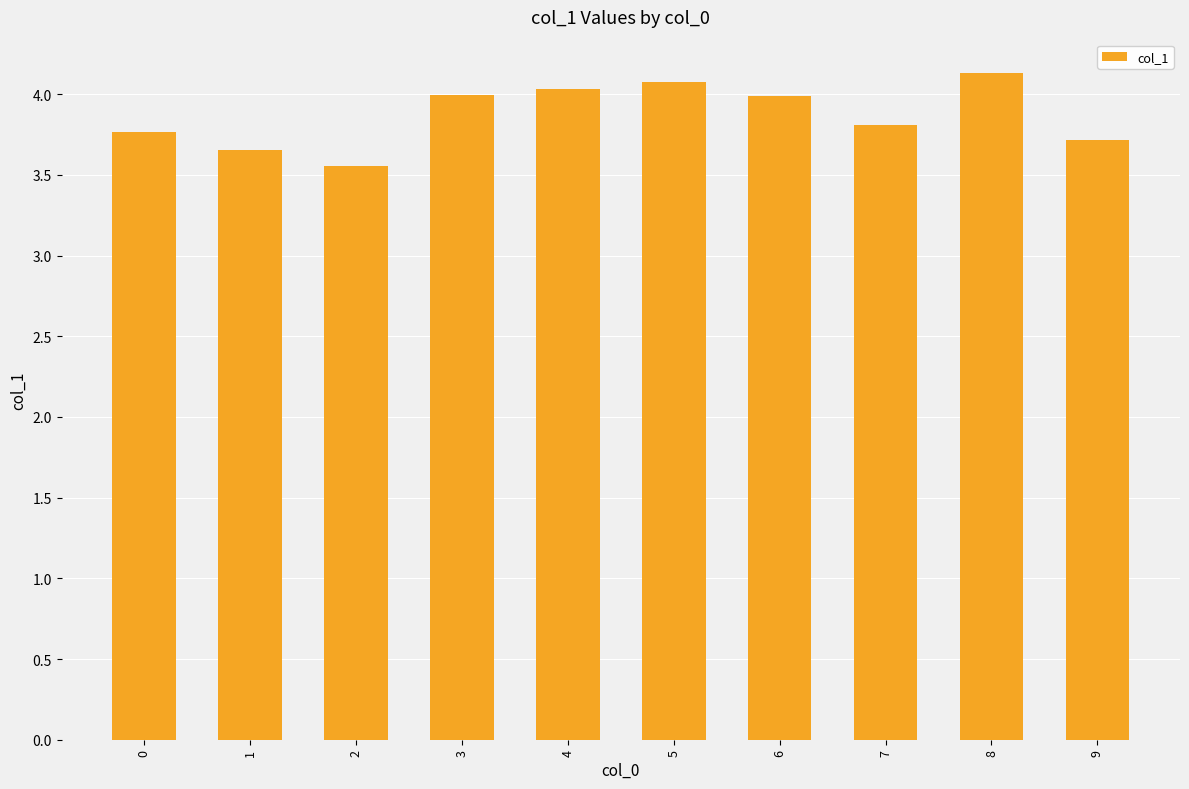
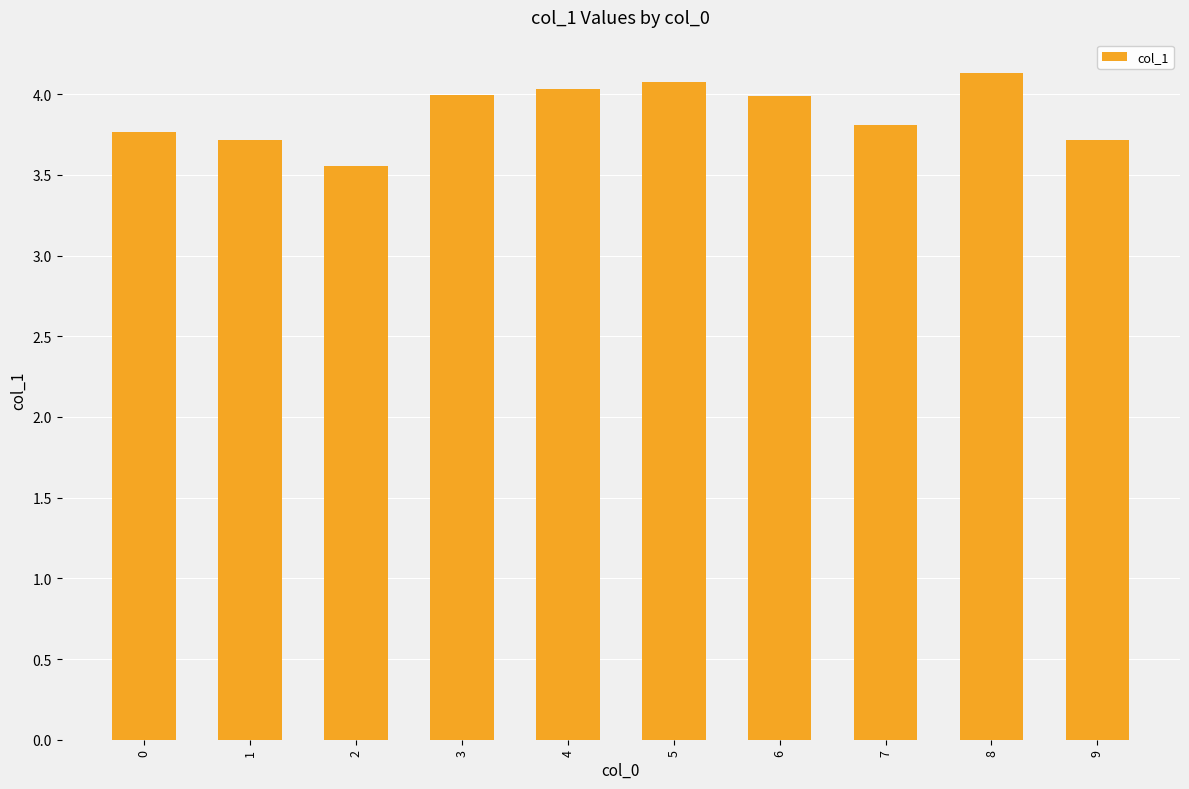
  {
    "0": 3.77,
-   "1": 3.65,
+   "1": 3.72,
    "2": 3.55,
    "3": 3.99,
    "4": 4.03,
    "5": 4.08,
    "6": 3.99,
    "7": 3.81,
    "8": 4.13,
    "9": 3.72
  }
